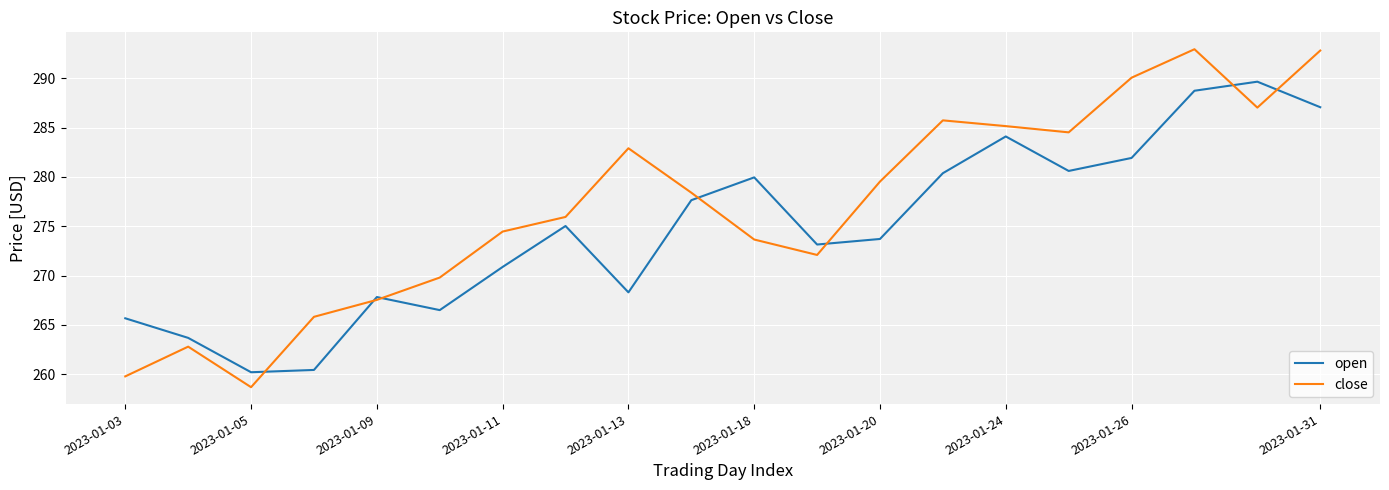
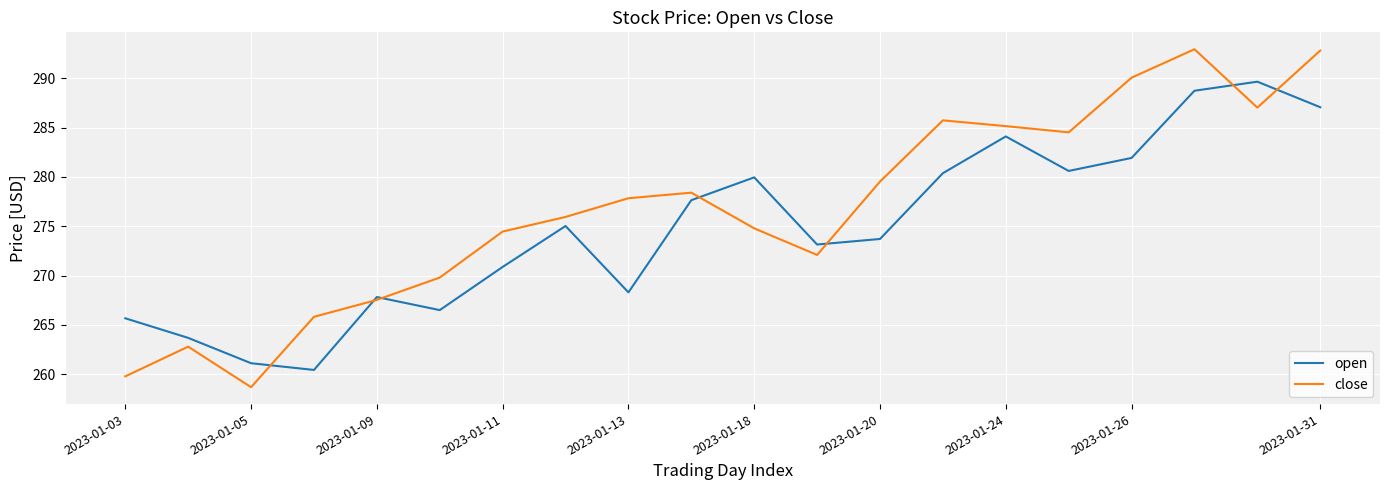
  {
    "open": {
      "2023-01-03": 266,
-     "2023-01-05": 260,
+     "2023-01-05": 261,
      "2023-01-09": 268,
      "2023-01-11": 271,
      "2023-01-13": 268,
      "2023-01-18": 280,
      "2023-01-20": 274,
      "2023-01-24": 284,
      "2023-01-26": 282,
      "2023-01-31": 287
    },
    "close": {
      "2023-01-03": 260,
      "2023-01-05": 259,
      "2023-01-09": 268,
      "2023-01-11": 274,
-     "2023-01-13": 283,
-     "2023-01-18": 274,
+     "2023-01-13": 278,
+     "2023-01-18": 275,
      "2023-01-20": 280,
      "2023-01-24": 285,
      "2023-01-26": 290,
      "2023-01-31": 293
    }
  }
